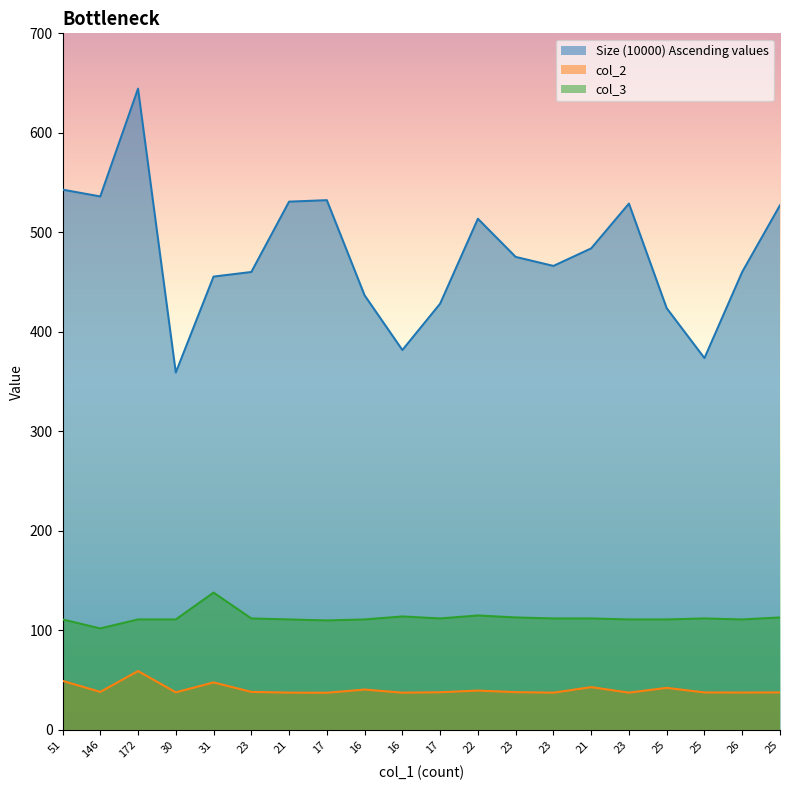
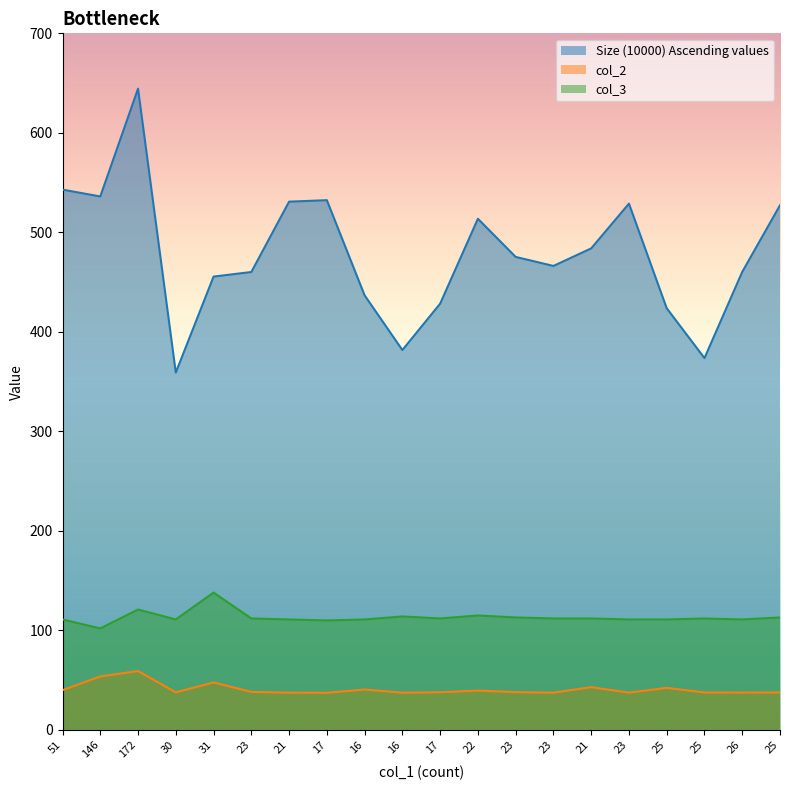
  {
    "Size (10000) Ascending values": {
      "51": 540,
      "146": 540,
      "172": 640,
      "30": 360,
      "31": 460,
      "22": 510,
      "26": 460
    },
    "col_2": {
-     "51": 50,
-     "146": 40,
+     "51": 40,
+     "146": 50,
      "172": 60,
      "30": 40,
      "31": 50,
      "22": 40,
      "26": 40
    },
    "col_3": {
      "51": 110,
      "146": 100,
-     "172": 110,
+     "172": 120,
      "30": 110,
      "31": 140,
      "22": 120,
      "26": 110
    }
  }
